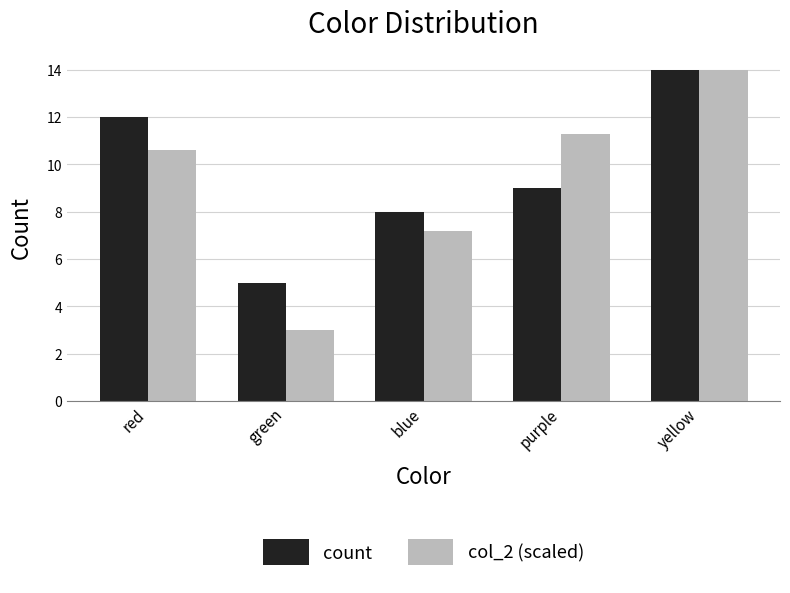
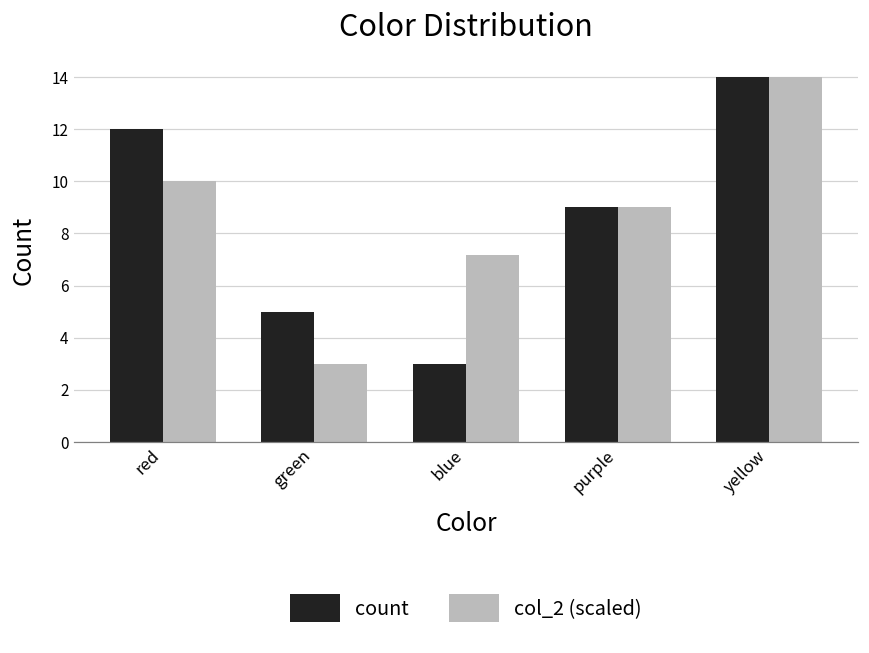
  {
    "count": {
      "red": 12,
      "green": 5,
-     "blue": 8,
+     "blue": 3,
      "purple": 9,
      "yellow": 14
    },
    "col_2 (scaled)": {
-     "red": 10.6,
+     "red": 10.0,
      "green": 3.0,
      "blue": 7.2,
-     "purple": 11.3,
+     "purple": 9.0,
      "yellow": 14.0
    }
  }
